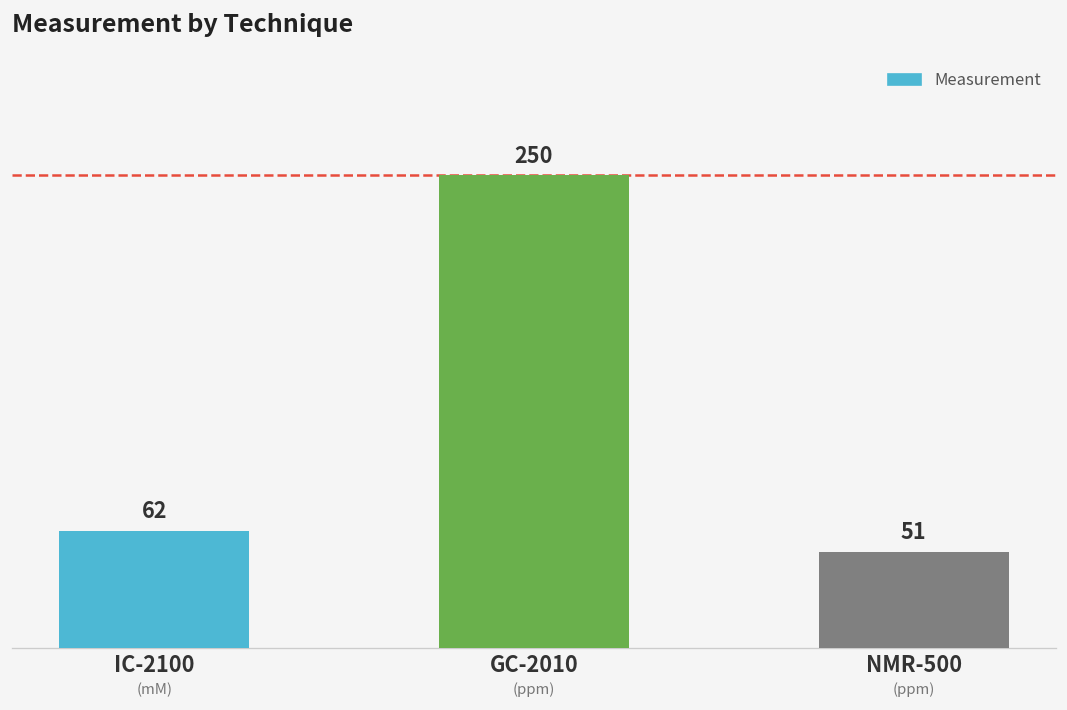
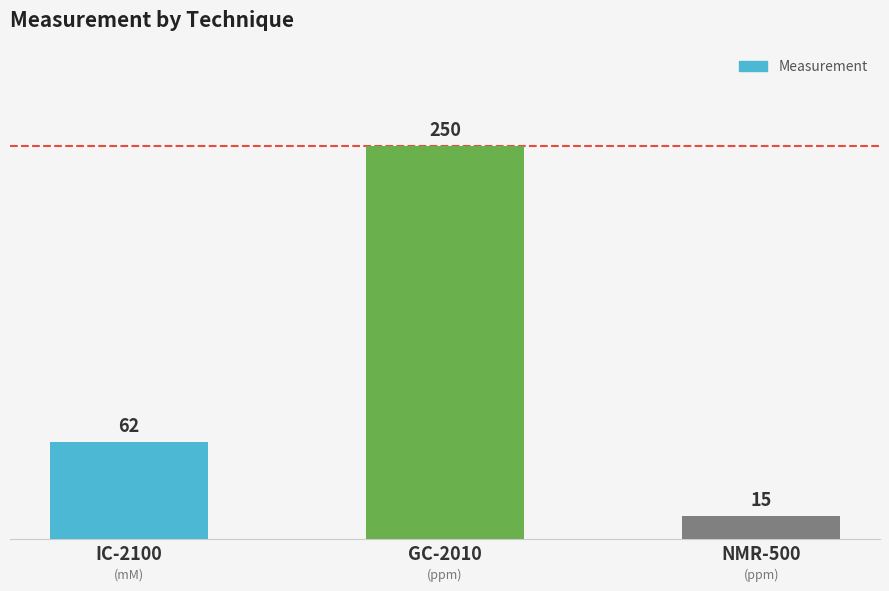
  {
    "IC-2100": 62,
    "GC-2010": 250,
-   "NMR-500": 51
+   "NMR-500": 15
  }
